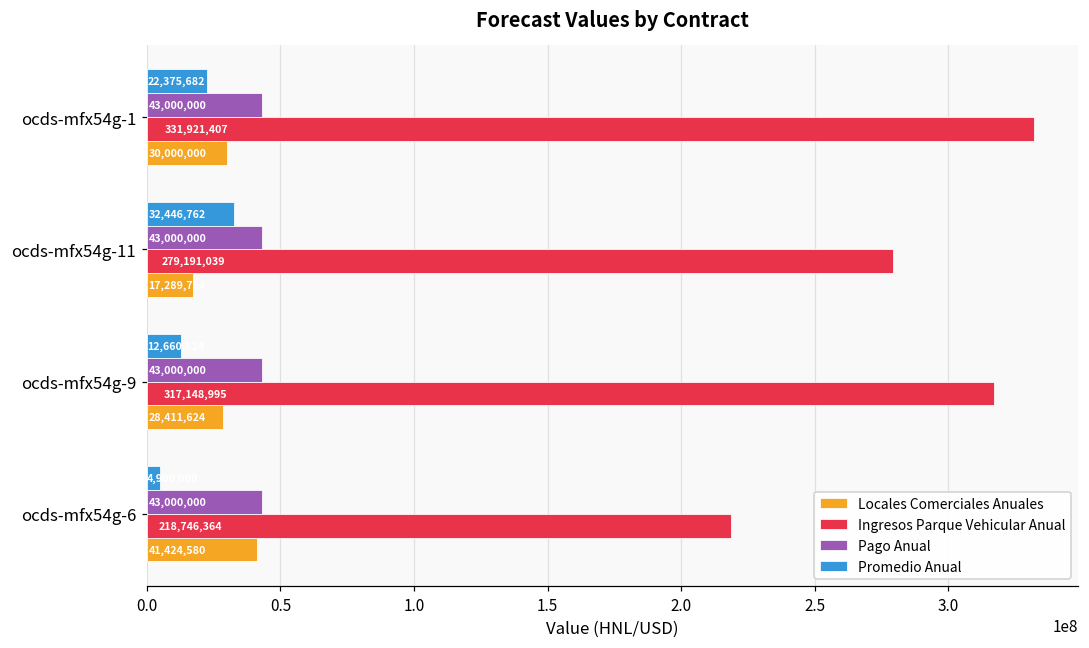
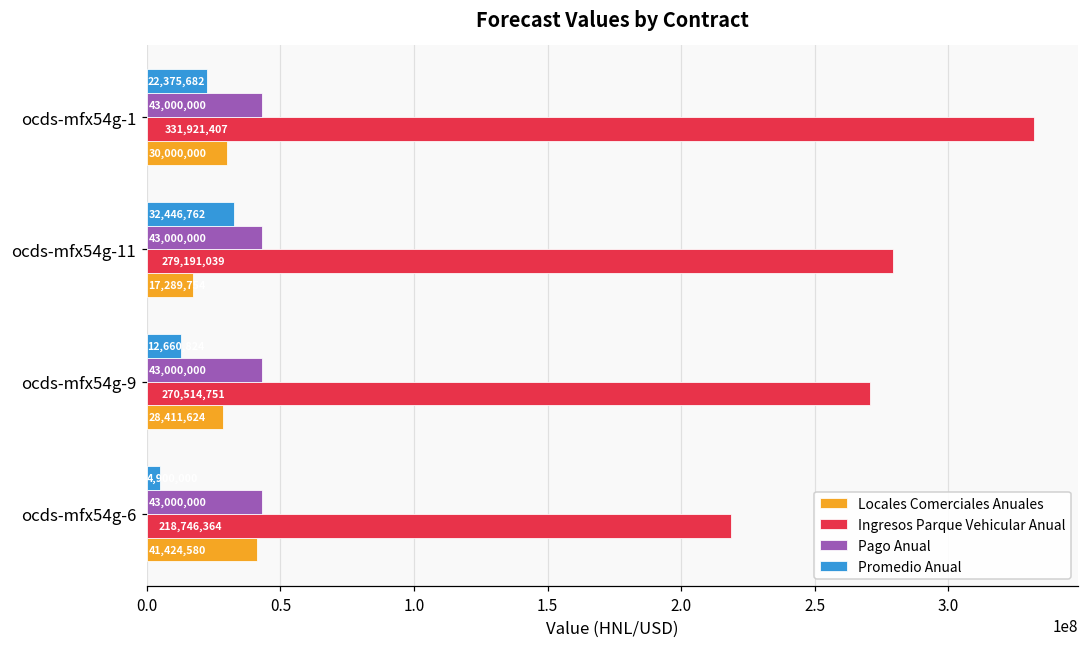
  {
    "Locales Comerciales Anuales": {
      "ocds-mfx54g-1": "30,000,000",
      "ocds-mfx54g-11": "17,289,754",
      "ocds-mfx54g-9": "28,411,624",
      "ocds-mfx54g-6": "41,424,580"
    },
    "Ingresos Parque Vehicular Anual": {
      "ocds-mfx54g-1": "331,921,407",
      "ocds-mfx54g-11": "279,191,039",
-     "ocds-mfx54g-9": "317,148,995",
+     "ocds-mfx54g-9": "270,514,751",
      "ocds-mfx54g-6": "218,746,364"
    },
    "Pago Anual": {
      "ocds-mfx54g-1": "43,000,000",
      "ocds-mfx54g-11": "43,000,000",
      "ocds-mfx54g-9": "43,000,000",
      "ocds-mfx54g-6": "43,000,000"
    },
    "Promedio Anual": {
      "ocds-mfx54g-1": "22,375,682",
      "ocds-mfx54g-11": "32,446,762",
      "ocds-mfx54g-9": "12,660,824"
    }
  }
